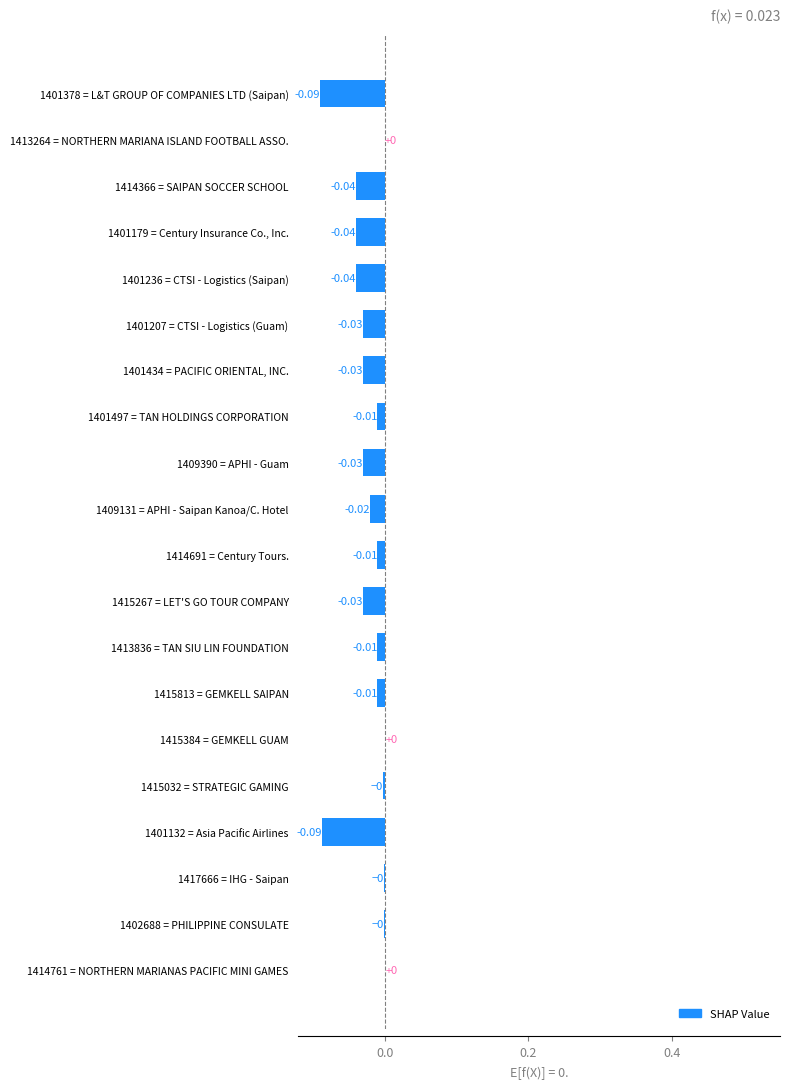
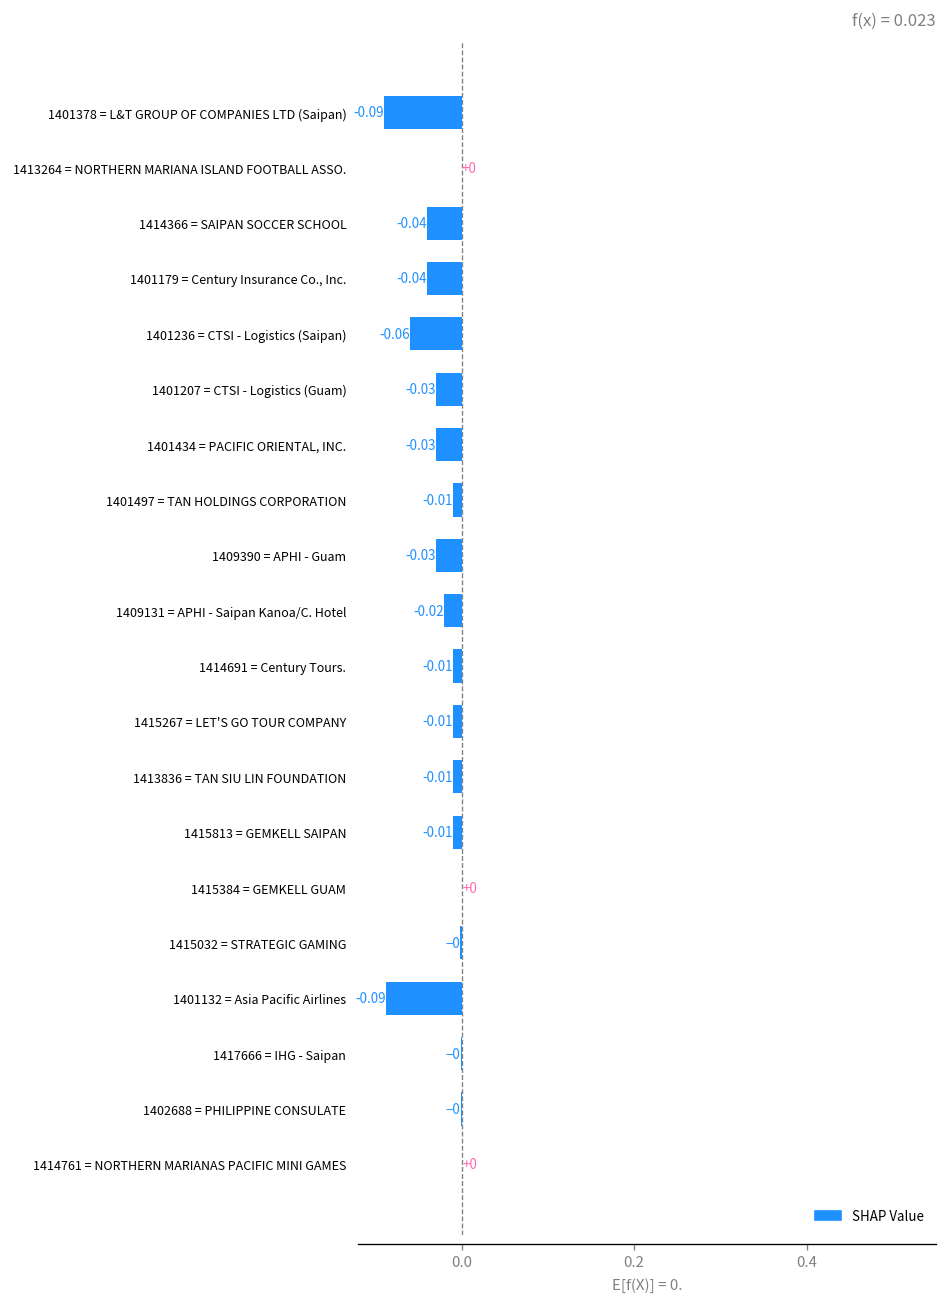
  {
    "1401378 = L&T GROUP OF COMPANIES LTD (Saipan)": "-0.09",
    "1413264 = NORTHERN MARIANA ISLAND FOOTBALL ASSO.": "+0",
    "1414366 = SAIPAN SOCCER SCHOOL": "-0.04",
    "1401179 = Century Insurance Co., Inc.": "-0.04",
-   "1401236 = CTSI - Logistics (Saipan)": "-0.04",
+   "1401236 = CTSI - Logistics (Saipan)": "-0.06",
    "1401207 = CTSI - Logistics (Guam)": "-0.03",
    "1401434 = PACIFIC ORIENTAL, INC.": "-0.03",
    "1401497 = TAN HOLDINGS CORPORATION": "-0.01",
    "1409390 = APHI - Guam": "-0.03",
    "1409131 = APHI - Saipan Kanoa/C. Hotel": "-0.02",
    "1414691 = Century Tours.": "-0.01",
-   "1415267 = LET'S GO TOUR COMPANY": "-0.03",
+   "1415267 = LET'S GO TOUR COMPANY": "-0.01",
    "1413836 = TAN SIU LIN FOUNDATION": "-0.01",
    "1415813 = GEMKELL SAIPAN": "-0.01",
    "1415384 = GEMKELL GUAM": "+0",
    "1415032 = STRATEGIC GAMING": "-0",
    "1401132 = Asia Pacific Airlines": "-0.09",
    "1417666 = IHG - Saipan": "-0",
    "1402688 = PHILIPPINE CONSULATE": "-0",
    "1414761 = NORTHERN MARIANAS PACIFIC MINI GAMES": "+0"
  }
